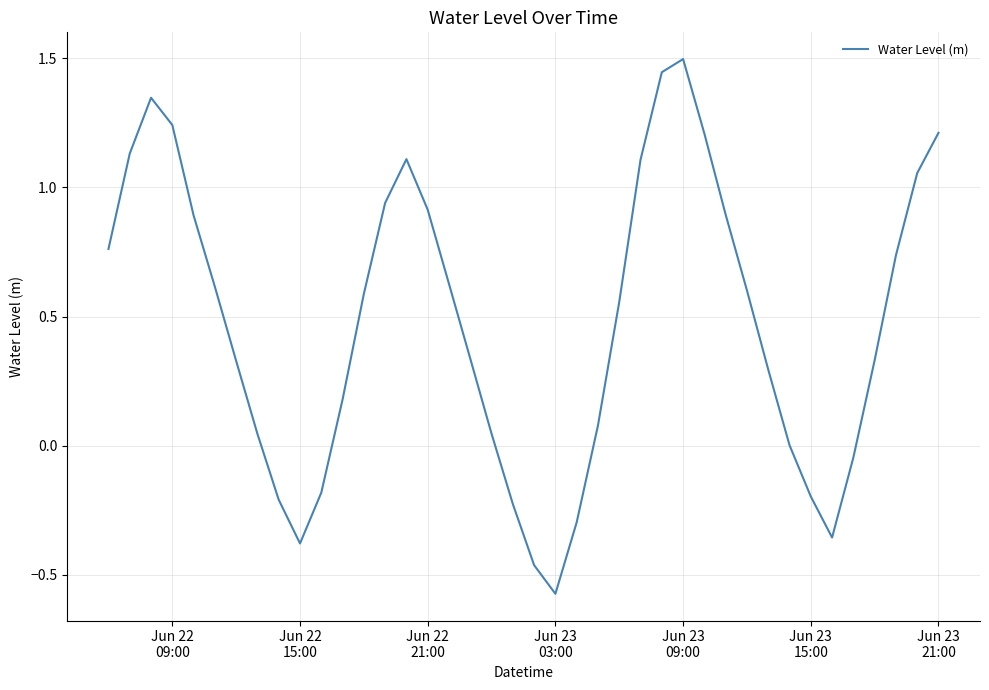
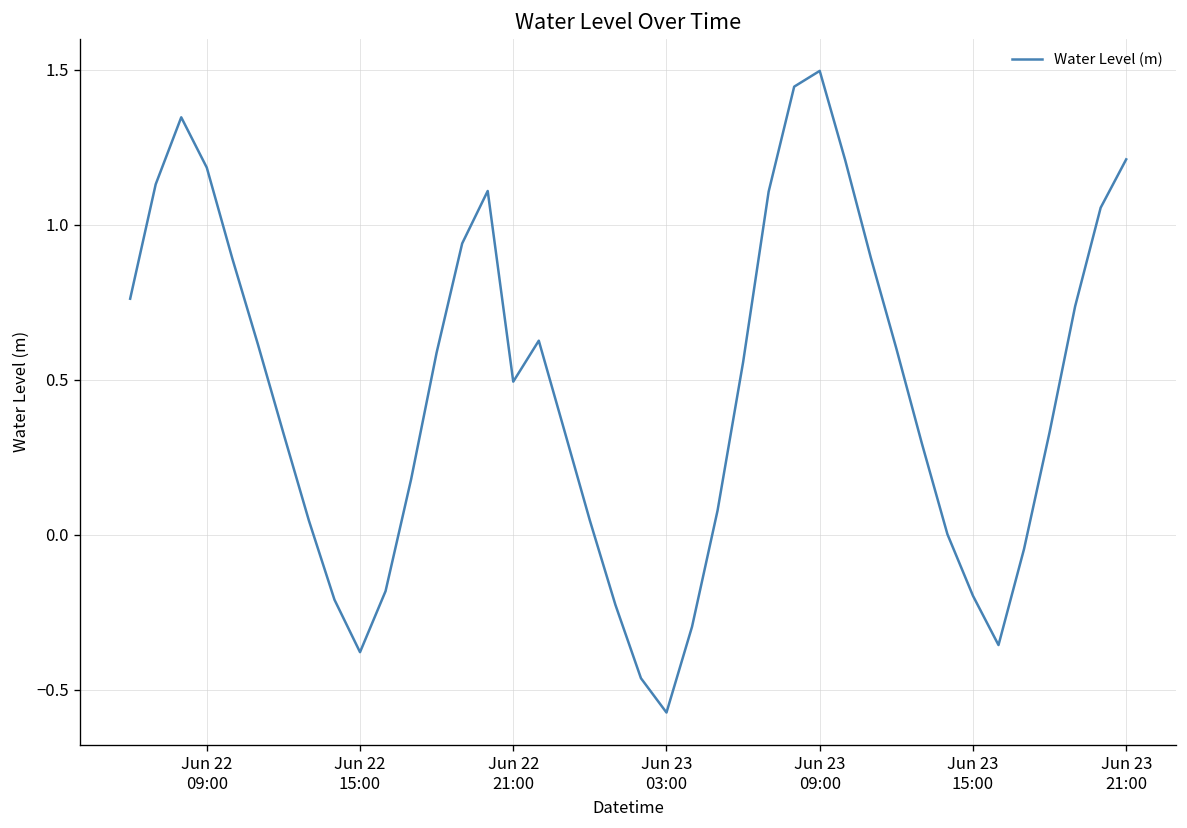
  {
-   "Jun 22 09:00": 1.24,
+   "Jun 22 09:00": 1.18,
    "Jun 22 15:00": -0.38,
-   "Jun 22 21:00": 0.91,
+   "Jun 22 21:00": 0.49,
    "Jun 23 03:00": -0.57,
    "Jun 23 09:00": 1.50,
    "Jun 23 15:00": -0.20,
    "Jun 23 21:00": 1.21
  }
